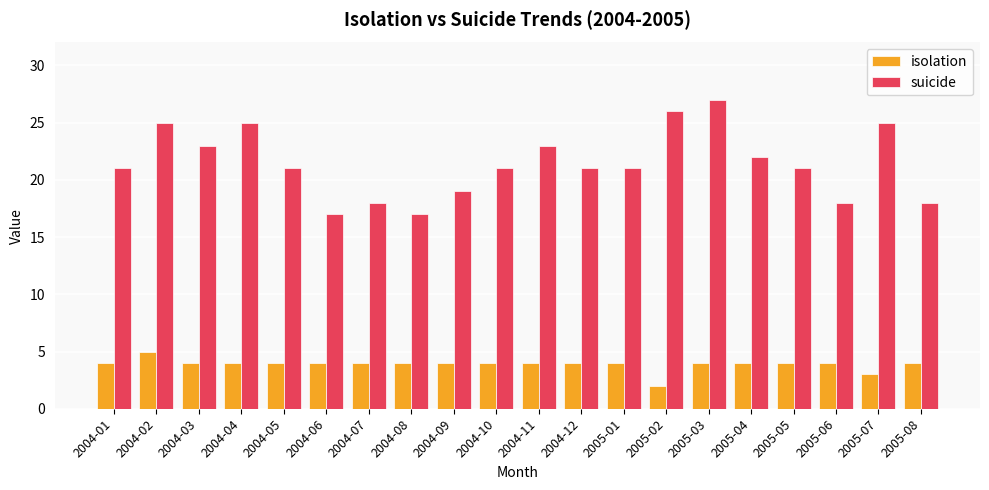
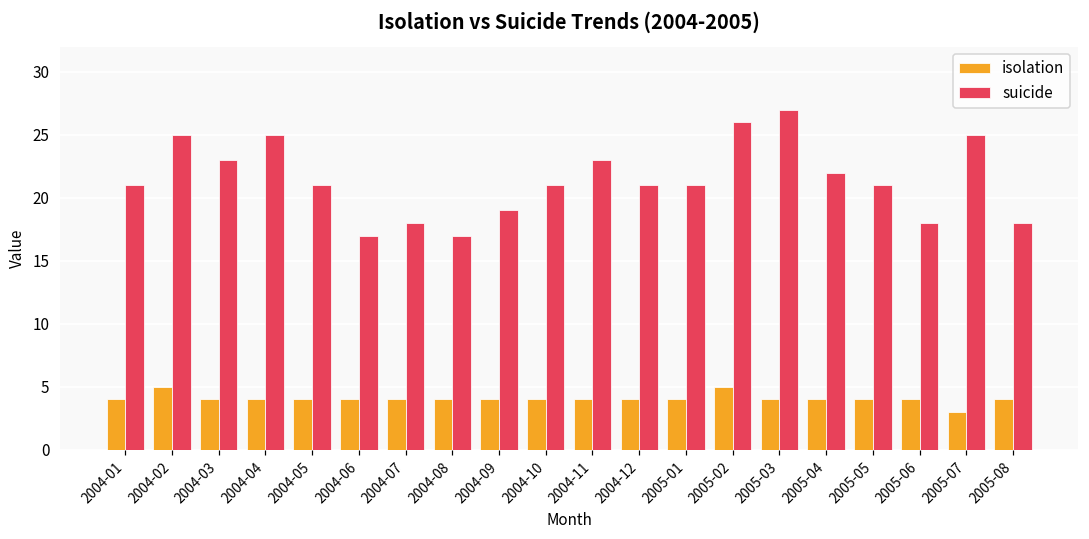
  {
    "isolation": {
      "2004-01": 4,
      "2004-02": 5,
      "2004-03": 4,
      "2004-04": 4,
      "2004-05": 4,
      "2004-06": 4,
      "2004-07": 4,
      "2004-08": 4,
      "2004-09": 4,
      "2004-10": 4,
      "2004-11": 4,
      "2004-12": 4,
      "2005-01": 4,
-     "2005-02": 2,
+     "2005-02": 5,
      "2005-03": 4,
      "2005-04": 4,
      "2005-05": 4,
      "2005-06": 4,
      "2005-07": 3,
      "2005-08": 4
    },
    "suicide": {
      "2004-01": 21,
      "2004-02": 25,
      "2004-03": 23,
      "2004-04": 25,
      "2004-05": 21,
      "2004-06": 17,
      "2004-07": 18,
      "2004-08": 17,
      "2004-09": 19,
      "2004-10": 21,
      "2004-11": 23,
      "2004-12": 21,
      "2005-01": 21,
      "2005-02": 26,
      "2005-03": 27,
      "2005-04": 22,
      "2005-05": 21,
      "2005-06": 18,
      "2005-07": 25,
      "2005-08": 18
    }
  }
